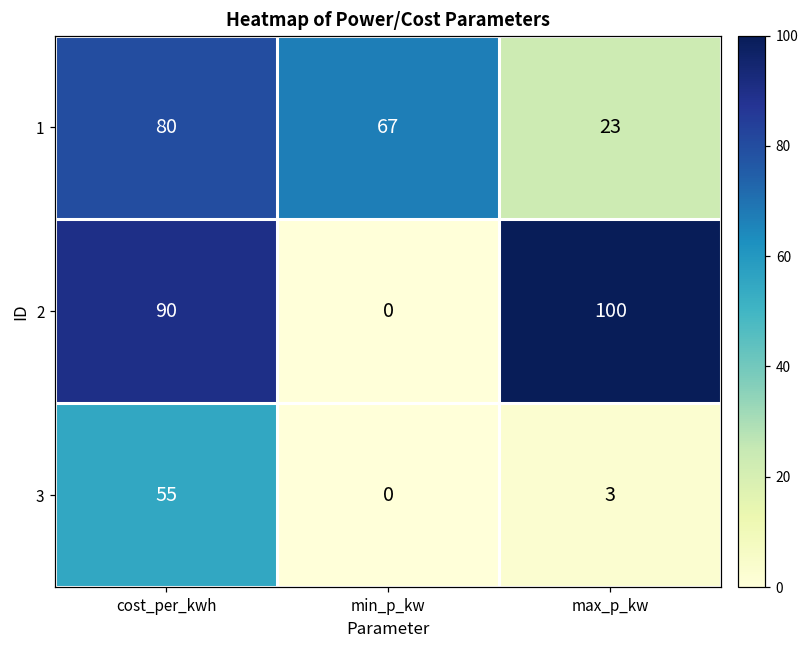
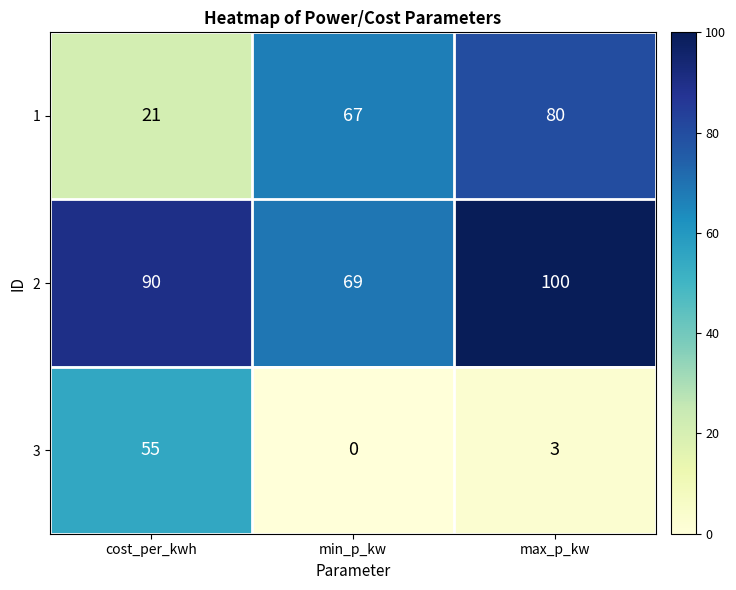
  {
    "1": {
-     "cost_per_kwh": 80,
+     "cost_per_kwh": 21,
      "min_p_kw": 67,
-     "max_p_kw": 23
+     "max_p_kw": 80
    },
    "2": {
      "cost_per_kwh": 90,
-     "min_p_kw": 0,
+     "min_p_kw": 69,
      "max_p_kw": 100
    },
    "3": {
      "cost_per_kwh": 55,
      "min_p_kw": 0,
      "max_p_kw": 3
    }
  }
